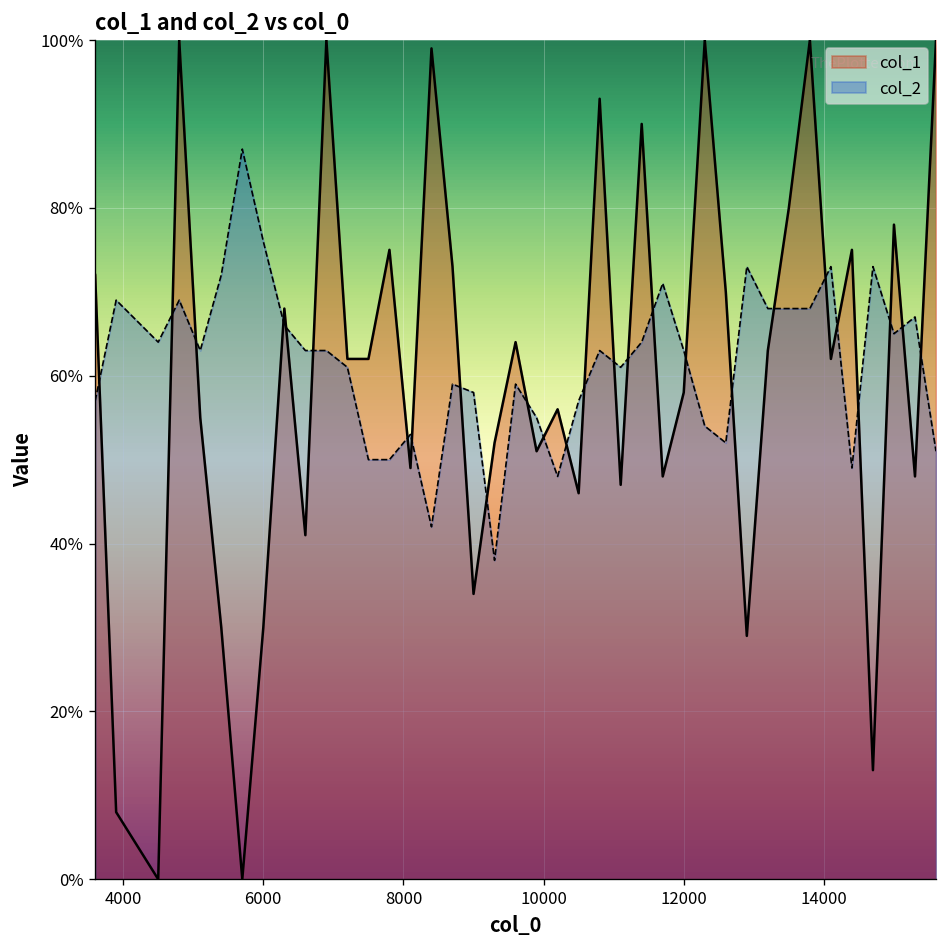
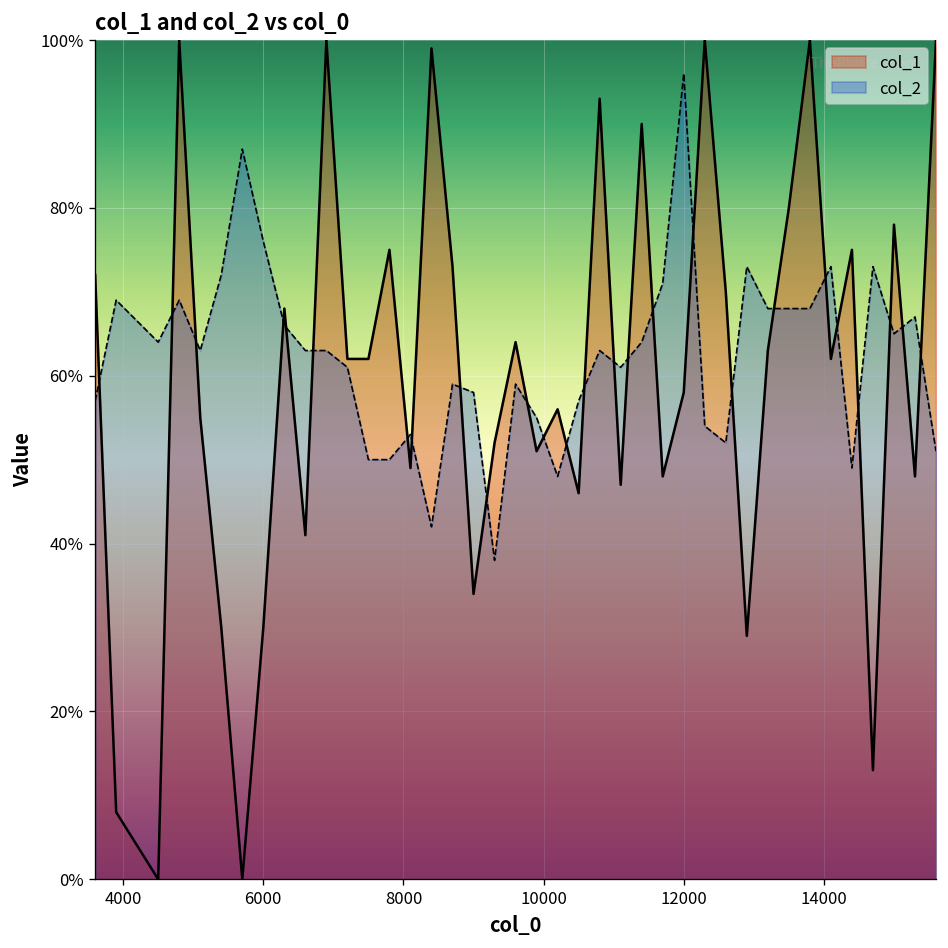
  {
    "col_1": {
      "6000": "30%",
      "12000": "58%"
    },
    "col_2": {
      "6000": "76%",
-     "12000": "63%"
+     "12000": "96%"
    }
  }
